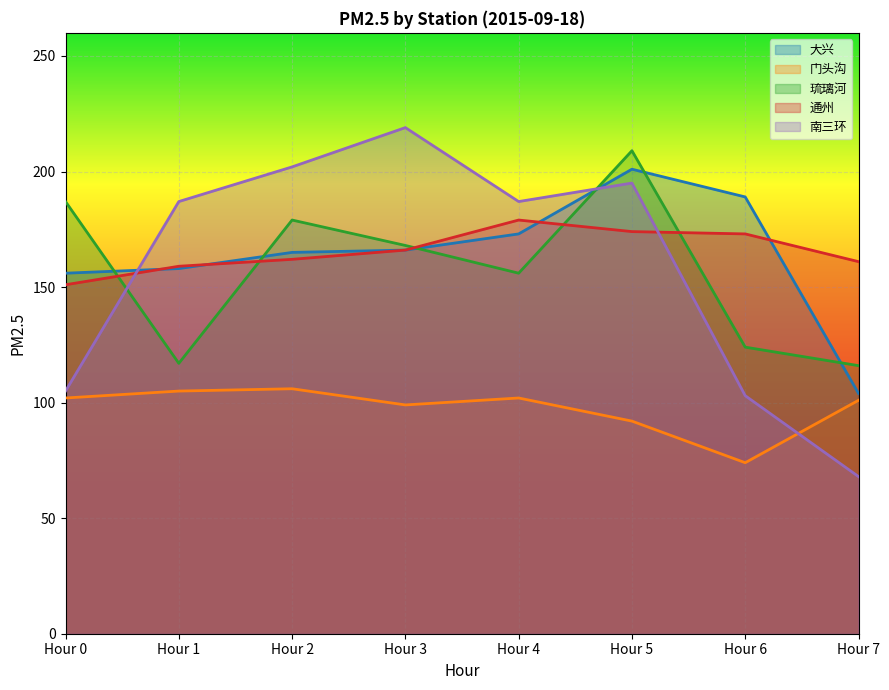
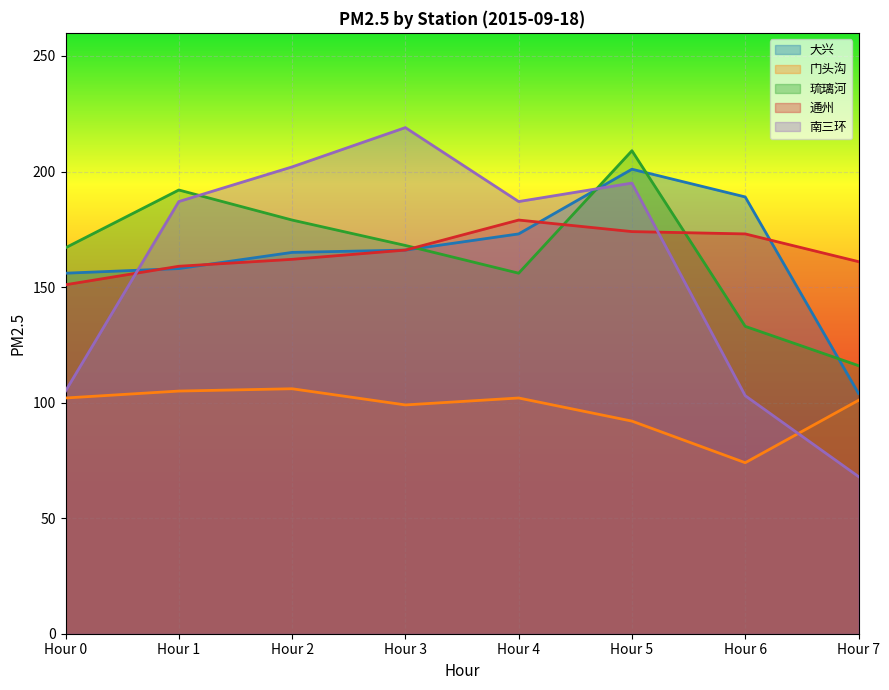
  {
    "大兴": {
      "Hour 0": 156,
      "Hour 2": 165,
      "Hour 4": 173,
      "Hour 5": 201,
      "Hour 6": 189,
      "Hour 7": 104
    },
    "琉璃河": {
-     "Hour 0": 187,
-     "Hour 1": 117,
+     "Hour 0": 167,
+     "Hour 1": 192,
      "Hour 2": 179,
      "Hour 3": 168,
      "Hour 4": 156,
      "Hour 5": 209,
-     "Hour 6": 124,
+     "Hour 6": 133,
      "Hour 7": 116
    },
    "南三环": {
      "Hour 0": 105,
      "Hour 1": 187,
      "Hour 2": 202,
      "Hour 3": 219,
      "Hour 4": 187,
      "Hour 5": 195,
      "Hour 6": 103,
      "Hour 7": 68
    }
  }
